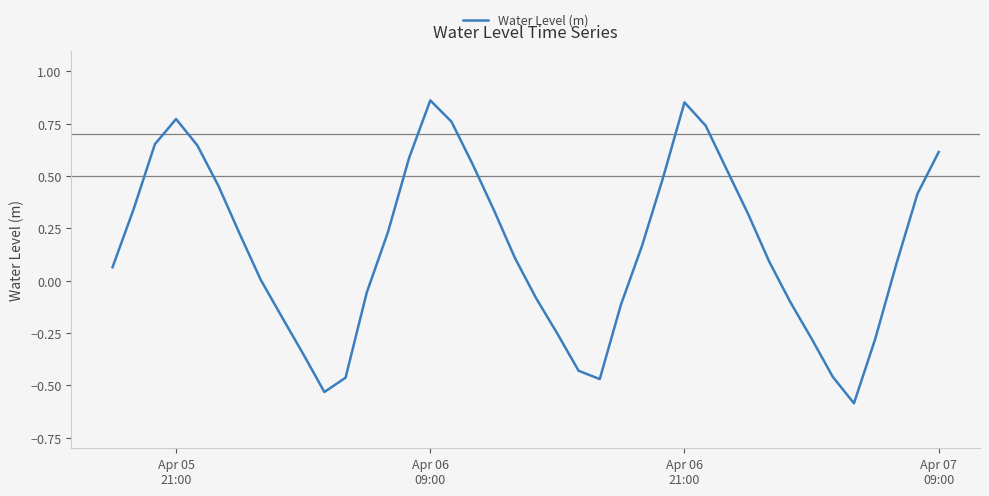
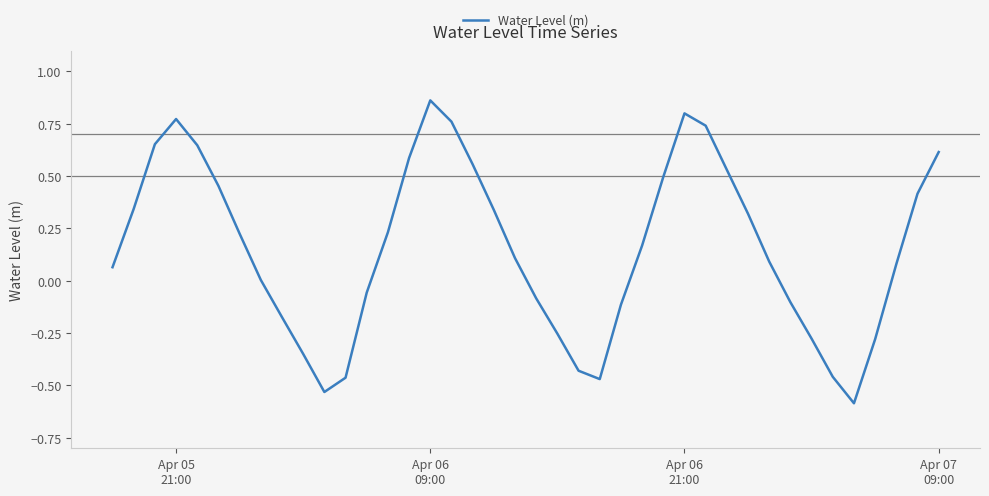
  {
    "Apr 05 21:00": 0.77,
    "Apr 06 09:00": 0.86,
-   "Apr 06 21:00": 0.85,
+   "Apr 06 21:00": 0.80,
    "Apr 07 09:00": 0.62
  }
